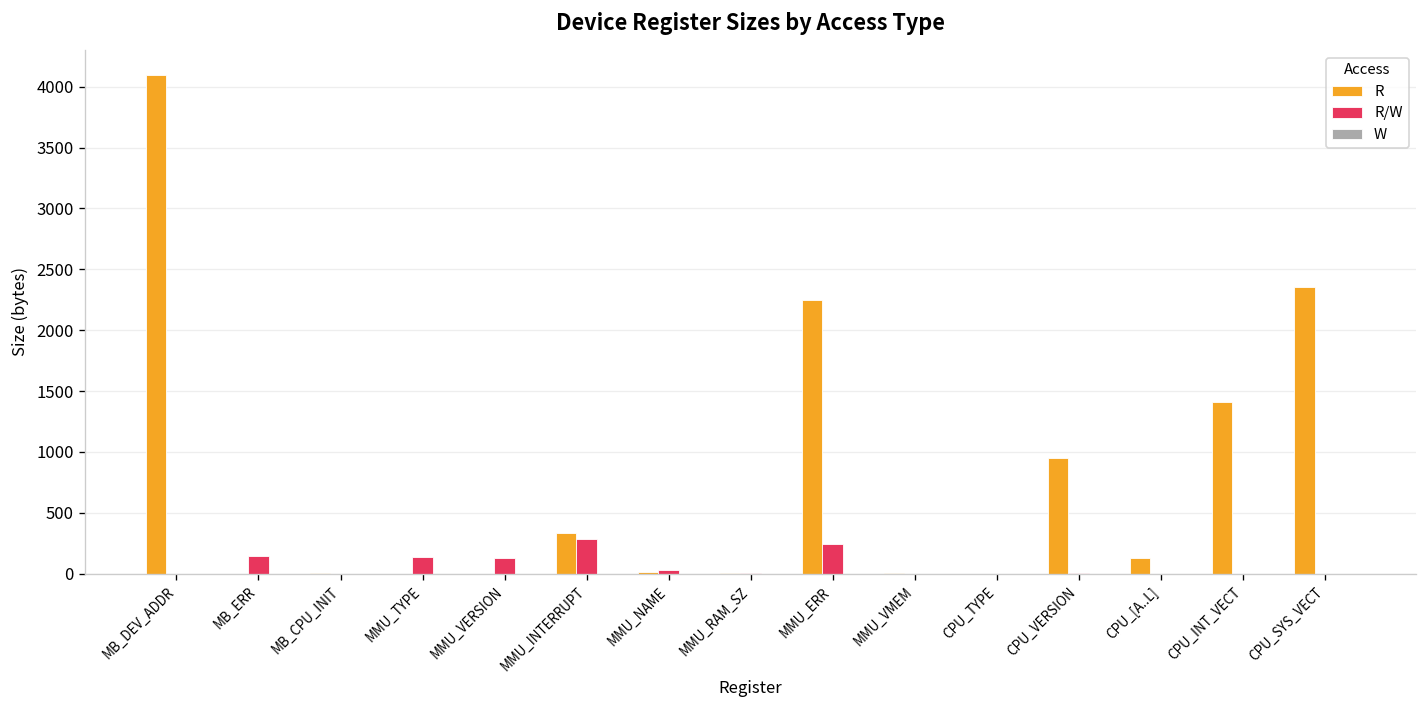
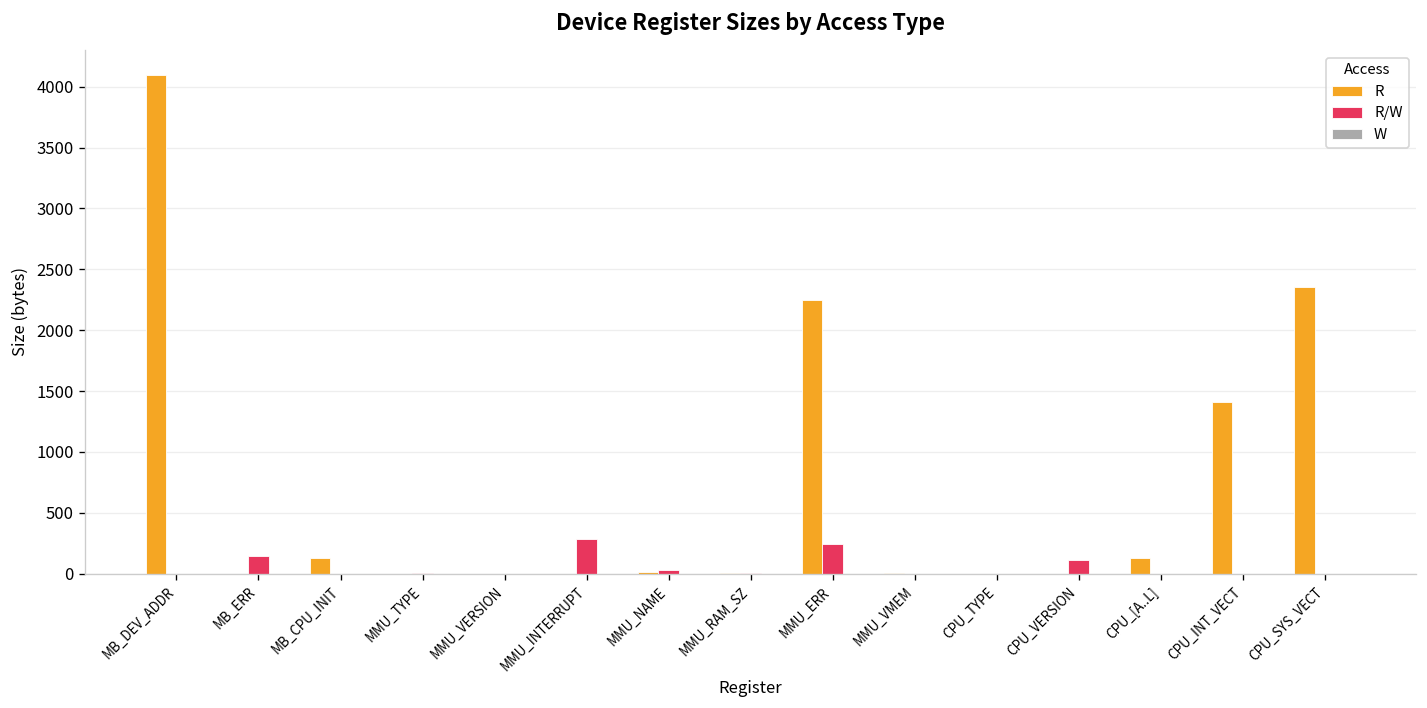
  {
    "R": {
      "MB_DEV_ADDR": 4100,
-     "MB_CPU_INIT": 0,
-     "MMU_INTERRUPT": 340,
+     "MB_CPU_INIT": 130,
+     "MMU_INTERRUPT": 0,
      "MMU_ERR": 2250,
-     "CPU_VERSION": 950,
+     "CPU_VERSION": 0,
      "CPU_[A..L]": 130,
      "CPU_INT_VECT": 1410,
      "CPU_SYS_VECT": 2350
    },
    "R/W": {
      "MB_DEV_ADDR": 0,
      "MB_ERR": 140,
      "MB_CPU_INIT": 0,
-     "MMU_TYPE": 140,
-     "MMU_VERSION": 130,
+     "MMU_TYPE": 0,
+     "MMU_VERSION": 0,
      "MMU_INTERRUPT": 280,
      "MMU_NAME": 30,
      "MMU_ERR": 240,
-     "CPU_VERSION": 0,
+     "CPU_VERSION": 110,
      "CPU_[A..L]": 0,
      "CPU_INT_VECT": 0,
      "CPU_SYS_VECT": 0
    },
    "W": {
      "MB_DEV_ADDR": 0,
      "MB_ERR": 0,
      "MB_CPU_INIT": 0,
      "MMU_TYPE": 0,
      "MMU_VERSION": 0,
      "MMU_INTERRUPT": 0,
      "MMU_NAME": 0,
      "MMU_RAM_SZ": 0,
      "MMU_ERR": 0,
      "MMU_VMEM": 0,
      "CPU_TYPE": 0,
      "CPU_VERSION": 0,
      "CPU_[A..L]": 0,
      "CPU_INT_VECT": 0,
      "CPU_SYS_VECT": 0
    }
  }
